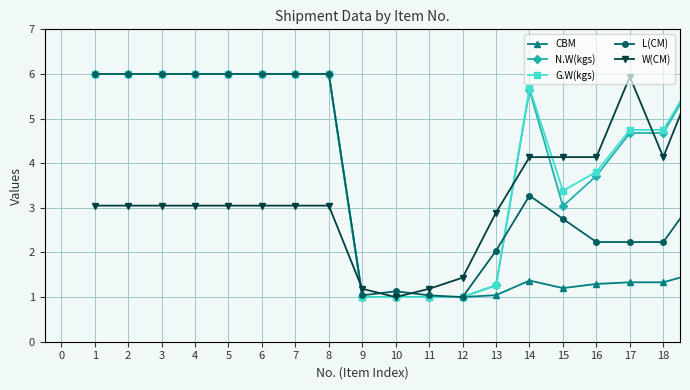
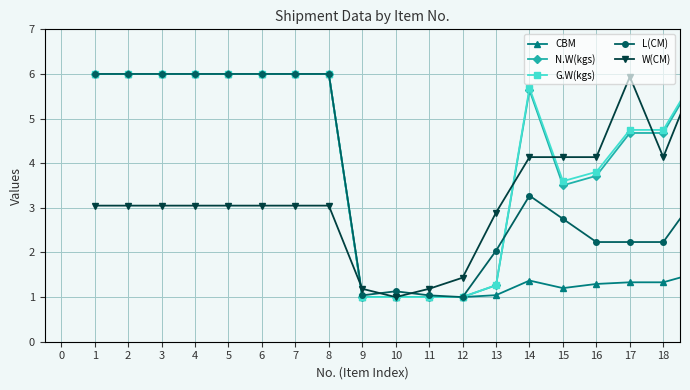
  {
    "N.W(kgs)": {
-     "15": 3.0,
+     "15": 3.5,
      "16": 3.7,
      "17": 4.7,
      "18": 4.7
    },
    "G.W(kgs)": {
-     "15": 3.4,
+     "15": 3.6,
      "16": 3.8,
      "17": 4.7,
      "18": 4.7
    }
  }
